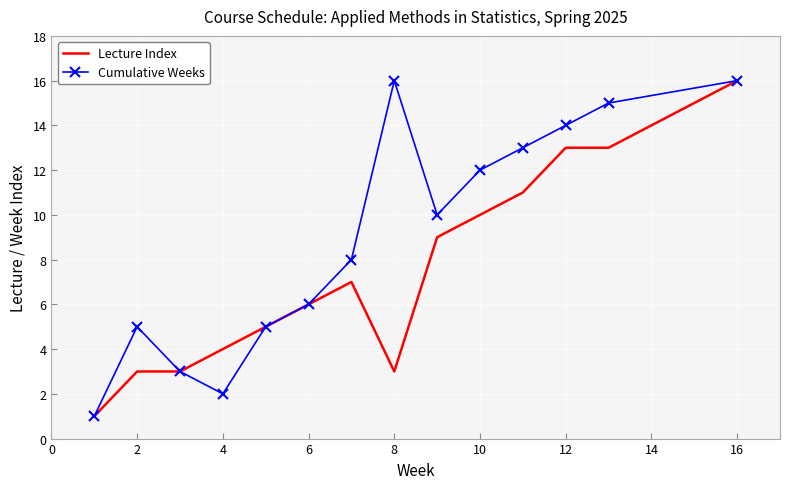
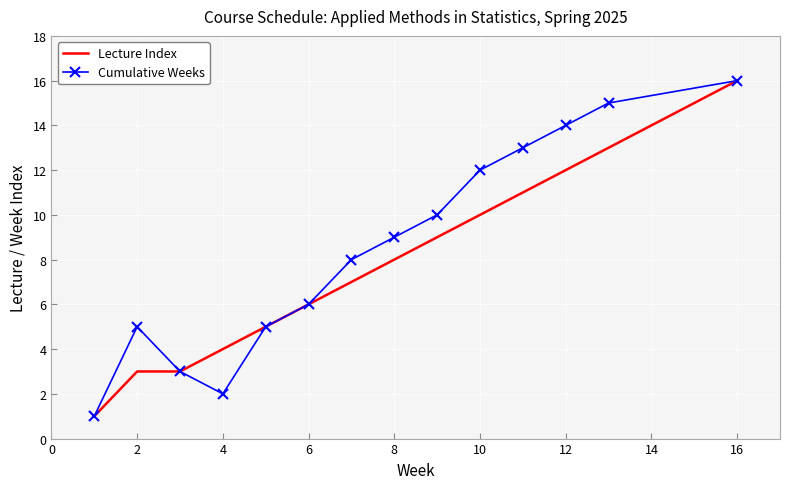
  {
    "Lecture Index": {
      "2": 3,
      "4": 4,
-     "8": 3,
+     "8": 8,
      "10": 10,
-     "12": 13
+     "12": 12
    },
    "Cumulative Weeks": {
      "2": 5,
      "4": 2,
-     "8": 16,
+     "8": 9,
      "10": 12,
      "12": 14
    }
  }
